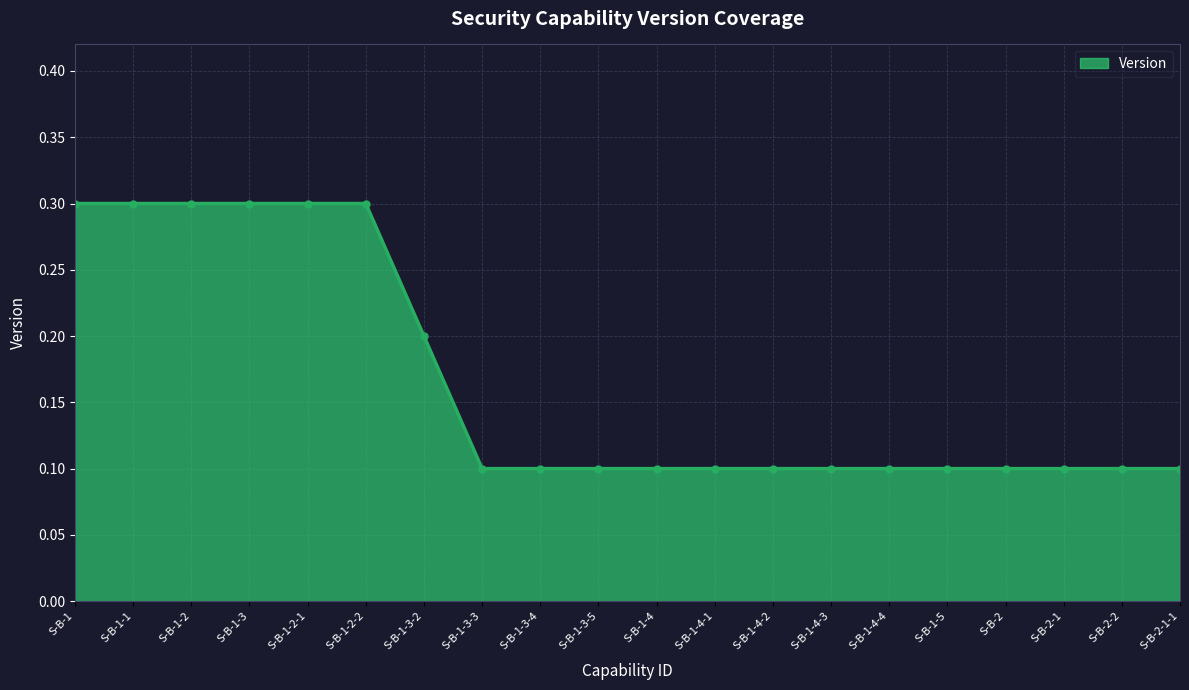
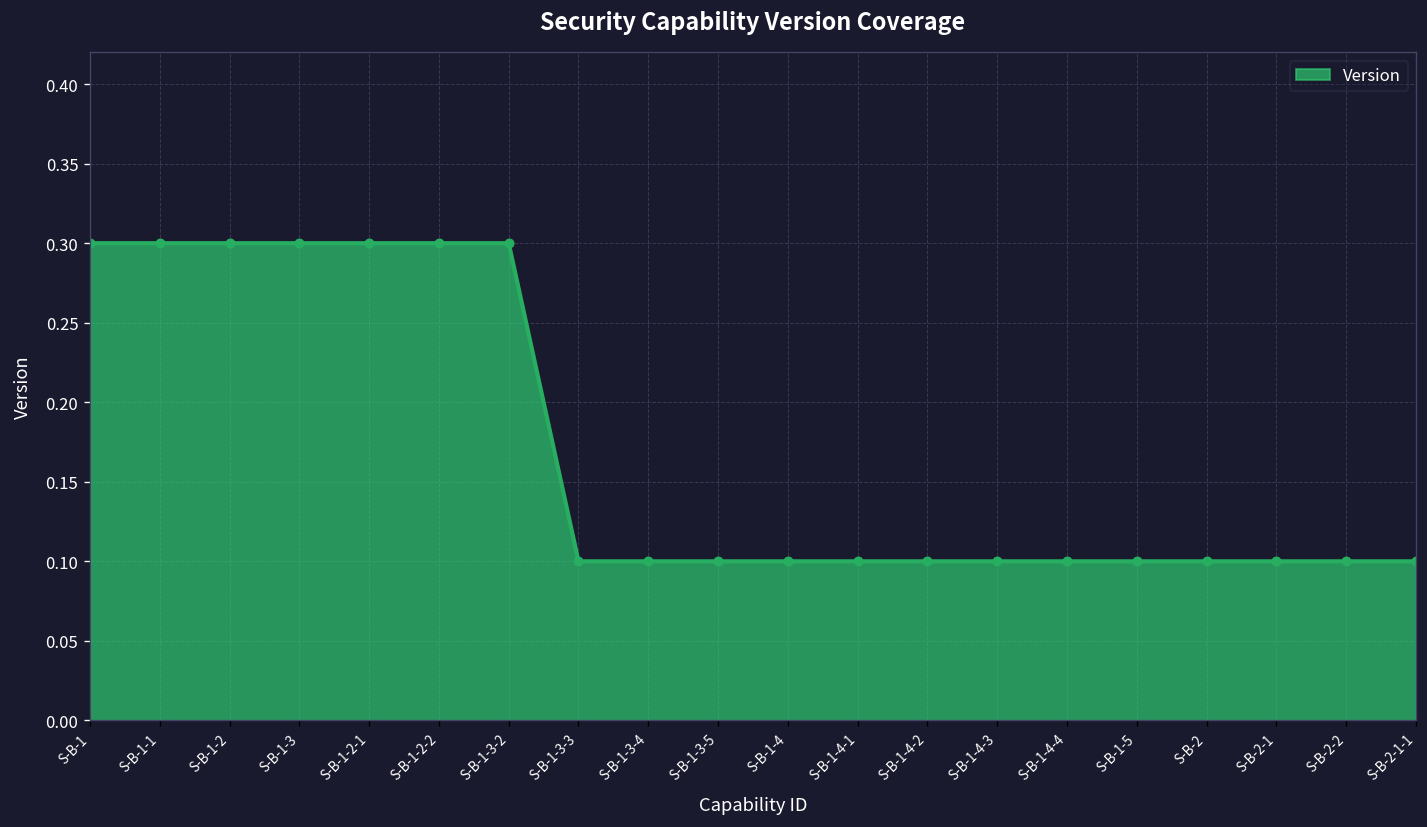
  {
    "S-B-1": 0.3,
    "S-B-1-1": 0.3,
    "S-B-1-2": 0.3,
    "S-B-1-3": 0.3,
    "S-B-1-2-1": 0.3,
    "S-B-1-2-2": 0.3,
-   "S-B-1-3-2": 0.2,
+   "S-B-1-3-2": 0.3,
    "S-B-1-3-3": 0.1,
    "S-B-1-3-4": 0.1,
    "S-B-1-3-5": 0.1,
    "S-B-1-4": 0.1,
    "S-B-1-4-1": 0.1,
    "S-B-1-4-2": 0.1,
    "S-B-1-4-3": 0.1,
    "S-B-1-4-4": 0.1,
    "S-B-1-5": 0.1,
    "S-B-2": 0.1,
    "S-B-2-1": 0.1,
    "S-B-2-2": 0.1,
    "S-B-2-1-1": 0.1
  }
